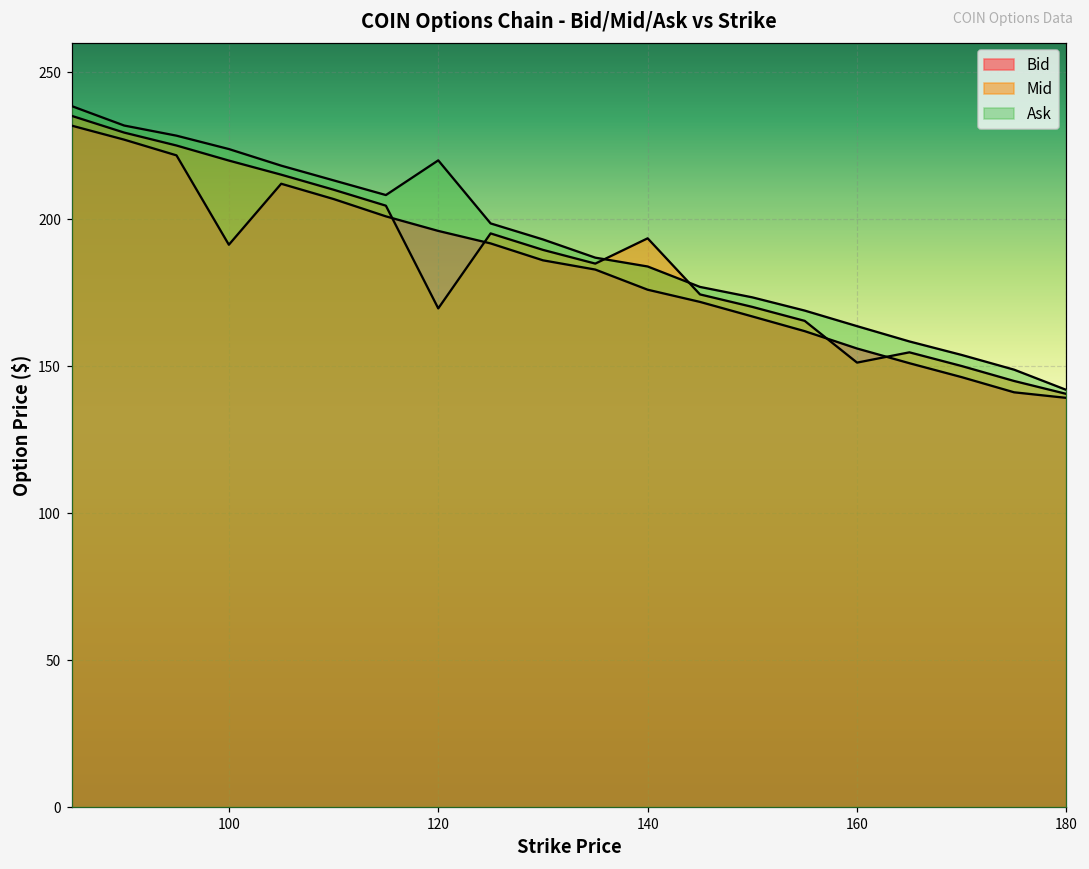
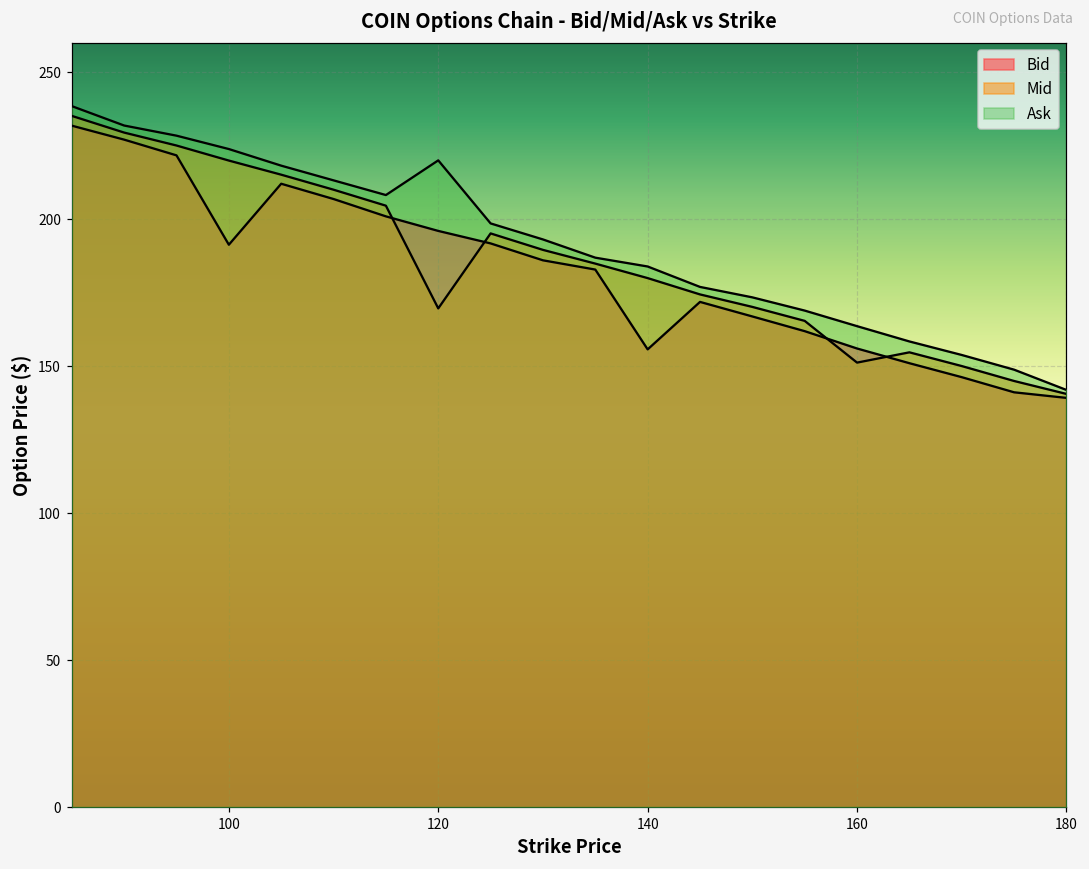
  {
    "Bid": {
      "100": 191,
      "120": 196,
-     "140": 176,
+     "140": 156,
      "160": 156,
      "180": 139
    },
    "Mid": {
      "100": 220,
      "120": 170,
-     "140": 193,
+     "140": 180,
      "160": 151,
      "180": 141
    },
    "Ask": {
      "100": 224,
      "120": 220,
      "140": 184,
      "160": 164,
      "180": 142
    }
  }
